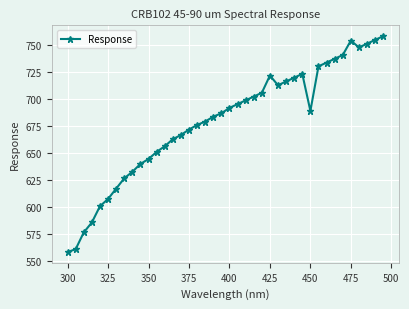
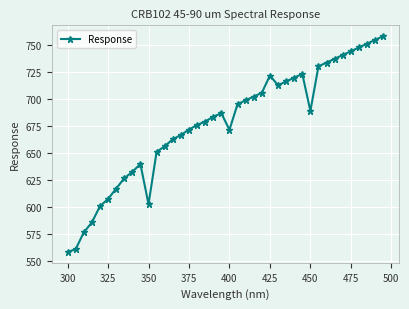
  {
    "300": 559,
    "325": 608,
-   "350": 645,
+   "350": 603,
    "375": 672,
-   "400": 692,
+   "400": 672,
    "425": 722,
    "450": 689,
-   "475": 754
+   "475": 745
  }
